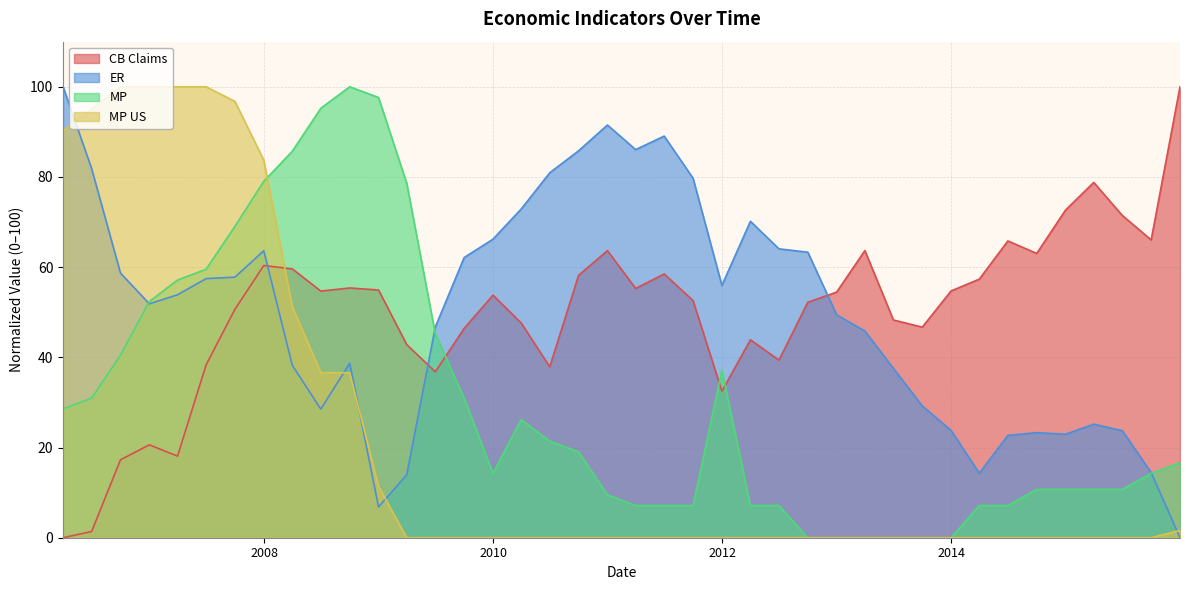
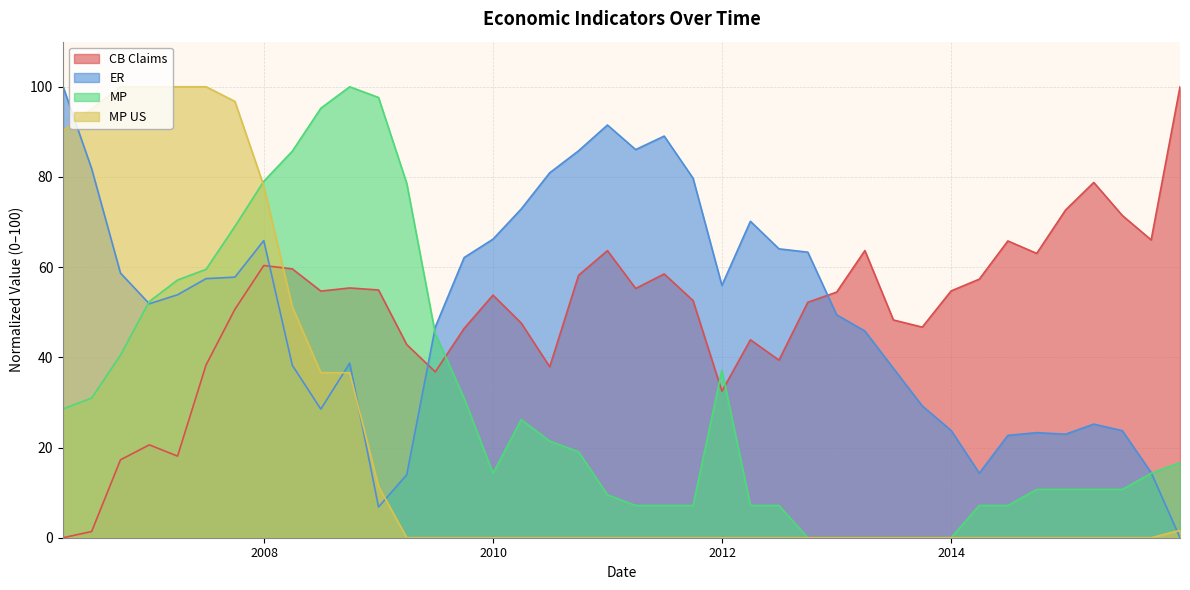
  {
    "CB Claims": {
      "2008": 60,
      "2010": 54,
      "2012": 32,
      "2014": 55
    },
    "ER": {
-     "2008": 64,
+     "2008": 66,
      "2010": 66,
      "2012": 56,
      "2014": 24
    },
    "MP": {
      "2008": 79,
      "2010": 14,
      "2012": 37
    },
    "MP US": {
-     "2008": 84,
+     "2008": 78,
      "2010": 0,
      "2012": 0
    }
  }
